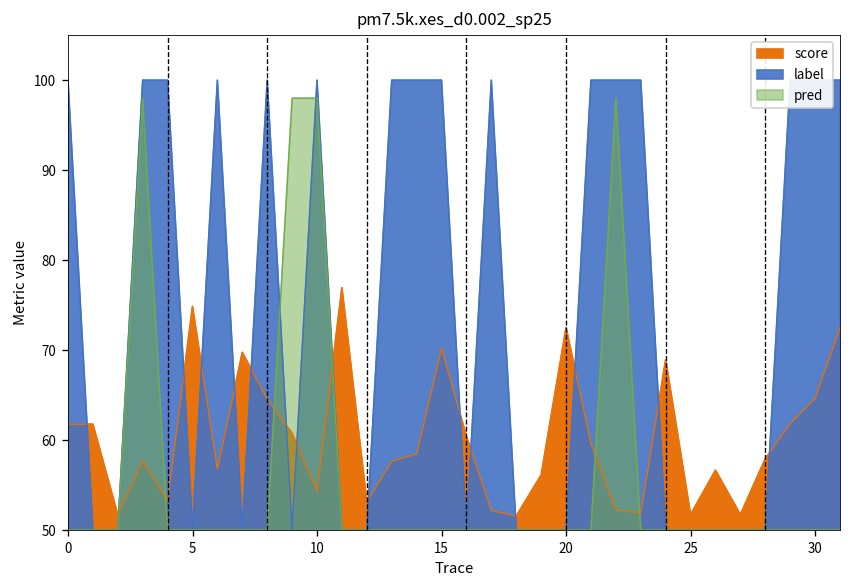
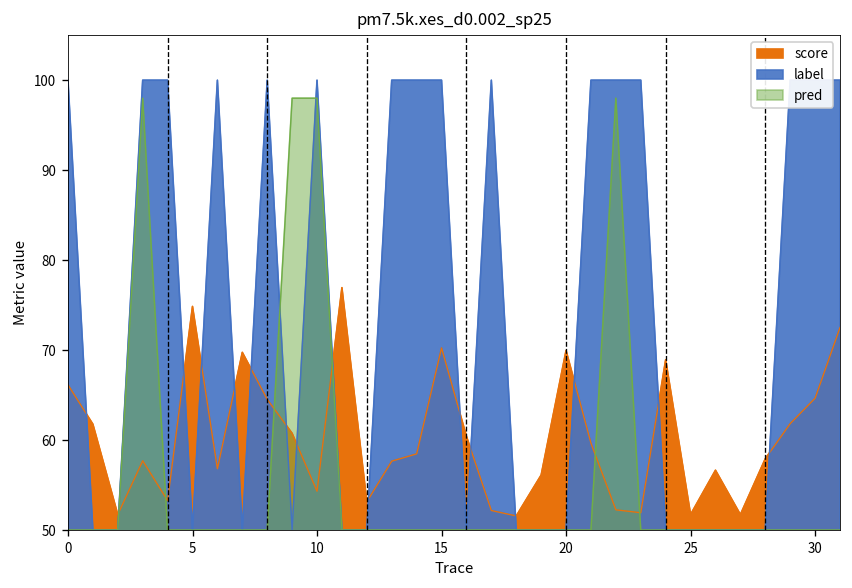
  {
    "score": {
-     "0": 62,
+     "0": 66,
      "5": 75,
      "10": 54,
      "15": 70,
-     "20": 73,
+     "20": 70,
      "25": 52,
      "30": 65
    },
    "label": {
      "0": 100,
      "10": 100,
      "15": 100
    },
    "pred": {
      "0": 50,
      "10": 98,
      "15": 50,
      "30": 50
    }
  }
